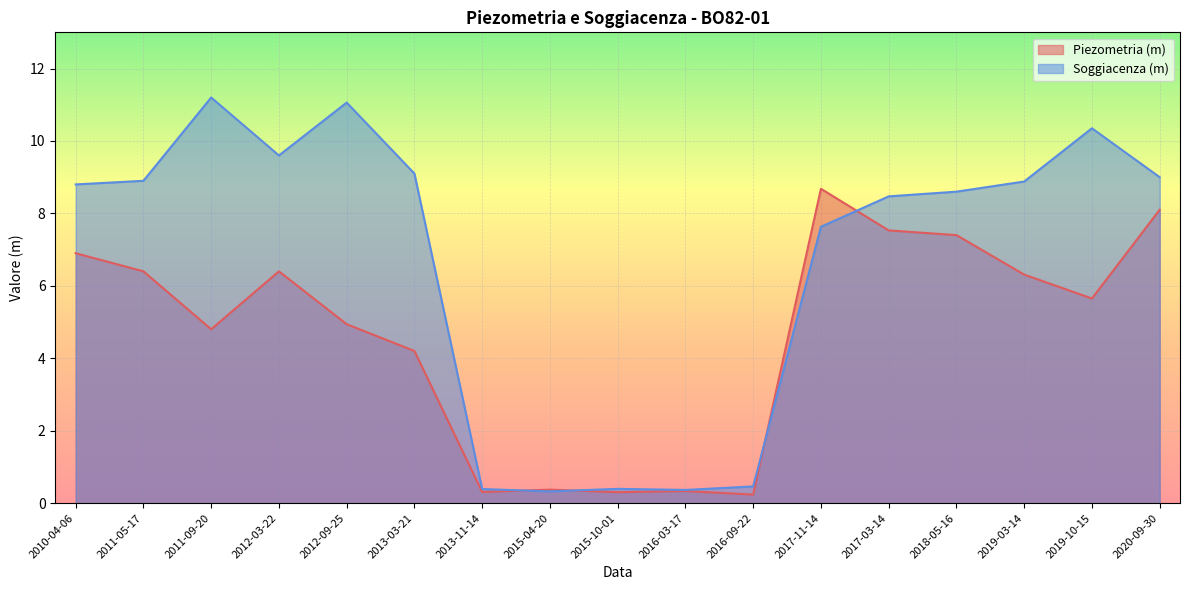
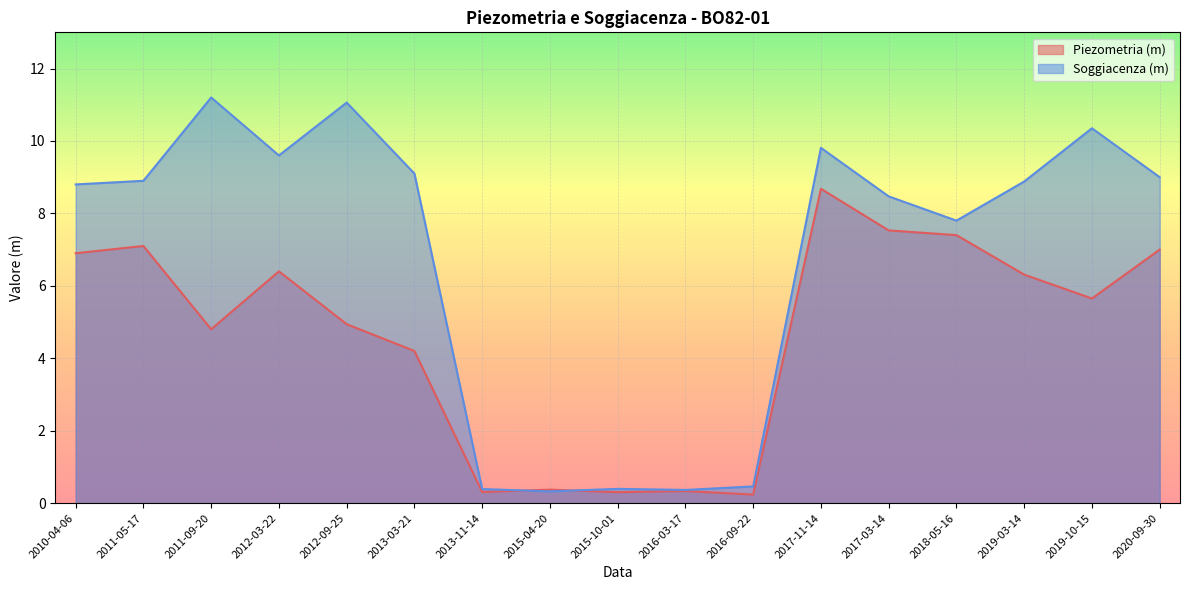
  {
    "Piezometria (m)": {
      "2010-04-06": 6.9,
-     "2011-05-17": 6.4,
+     "2011-05-17": 7.1,
      "2011-09-20": 4.8,
      "2012-03-22": 6.4,
      "2012-09-25": 4.9,
      "2013-03-21": 4.2,
      "2013-11-14": 0.3,
      "2015-10-01": 0.3,
      "2016-09-22": 0.2,
      "2017-11-14": 8.7,
      "2017-03-14": 7.5,
      "2018-05-16": 7.4,
      "2019-03-14": 6.3,
      "2019-10-15": 5.7,
-     "2020-09-30": 8.1
+     "2020-09-30": 7.0
    },
    "Soggiacenza (m)": {
      "2010-04-06": 8.8,
      "2011-05-17": 8.9,
      "2011-09-20": 11.2,
      "2012-03-22": 9.6,
      "2012-09-25": 11.1,
      "2013-03-21": 9.1,
      "2013-11-14": 0.4,
      "2015-10-01": 0.4,
      "2016-09-22": 0.5,
-     "2017-11-14": 7.6,
+     "2017-11-14": 9.8,
      "2017-03-14": 8.5,
-     "2018-05-16": 8.6,
+     "2018-05-16": 7.8,
      "2019-03-14": 8.9,
      "2019-10-15": 10.4,
      "2020-09-30": 9.0
    }
  }
